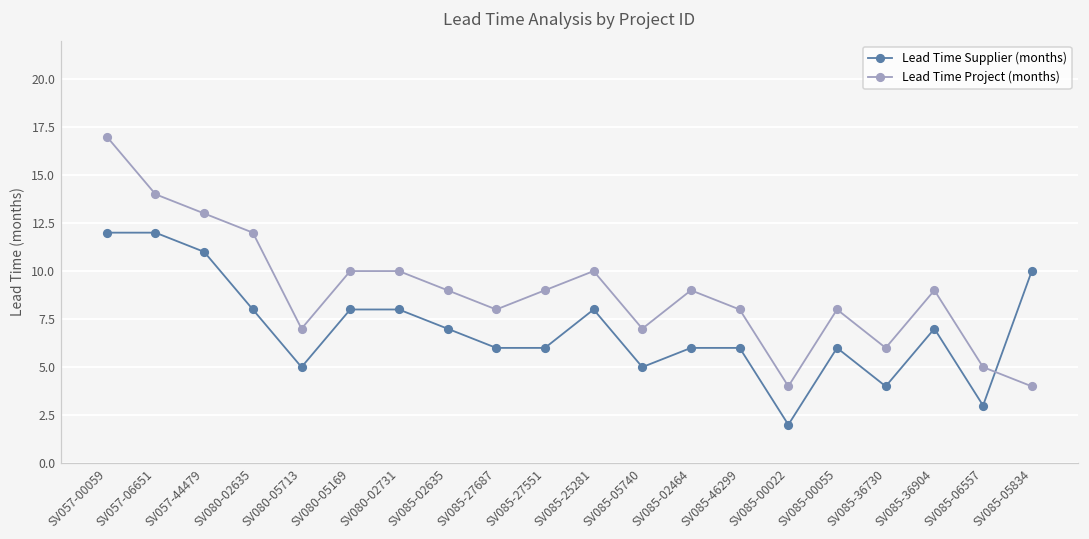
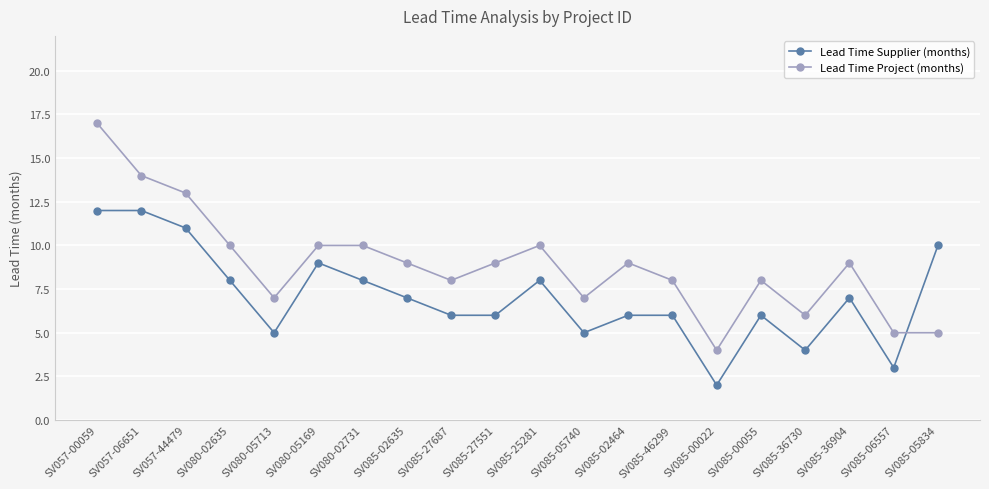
  {
    "Lead Time Supplier (months)": {
      "SV057-00059": 12,
      "SV057-06651": 12,
      "SV057-44479": 11,
      "SV080-02635": 8,
      "SV080-05713": 5,
-     "SV080-05169": 8,
+     "SV080-05169": 9,
      "SV080-02731": 8,
      "SV085-02635": 7,
      "SV085-27687": 6,
      "SV085-27551": 6,
      "SV085-25281": 8,
      "SV085-05740": 5,
      "SV085-02464": 6,
      "SV085-46299": 6,
      "SV085-00022": 2,
      "SV085-00055": 6,
      "SV085-36730": 4,
      "SV085-36904": 7,
      "SV085-06557": 3,
      "SV085-05834": 10
    },
    "Lead Time Project (months)": {
      "SV057-00059": 17,
      "SV057-06651": 14,
      "SV057-44479": 13,
-     "SV080-02635": 12,
+     "SV080-02635": 10,
      "SV080-05713": 7,
      "SV080-05169": 10,
      "SV080-02731": 10,
      "SV085-02635": 9,
      "SV085-27687": 8,
      "SV085-27551": 9,
      "SV085-25281": 10,
      "SV085-05740": 7,
      "SV085-02464": 9,
      "SV085-46299": 8,
      "SV085-00022": 4,
      "SV085-00055": 8,
      "SV085-36730": 6,
      "SV085-36904": 9,
      "SV085-06557": 5,
-     "SV085-05834": 4
+     "SV085-05834": 5
    }
  }
